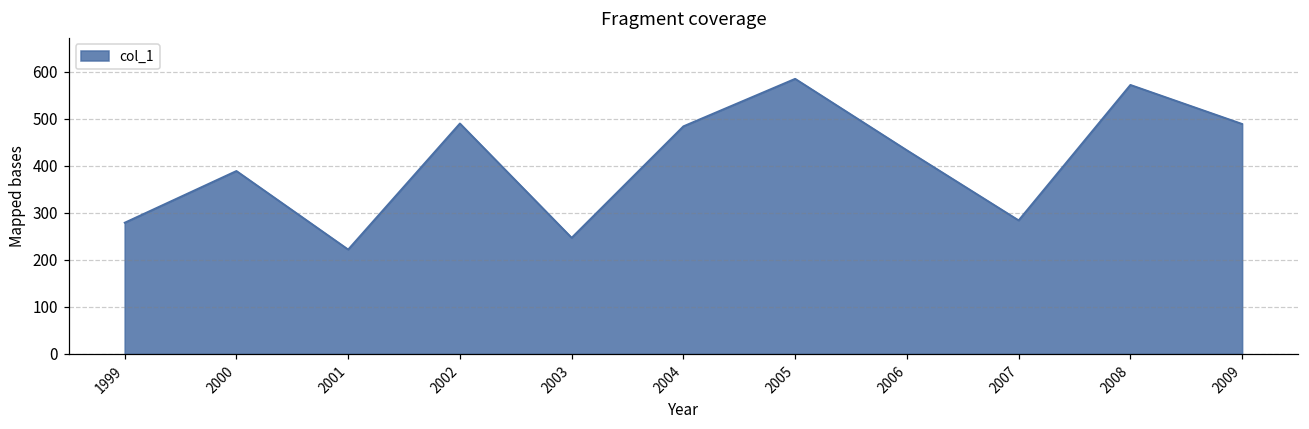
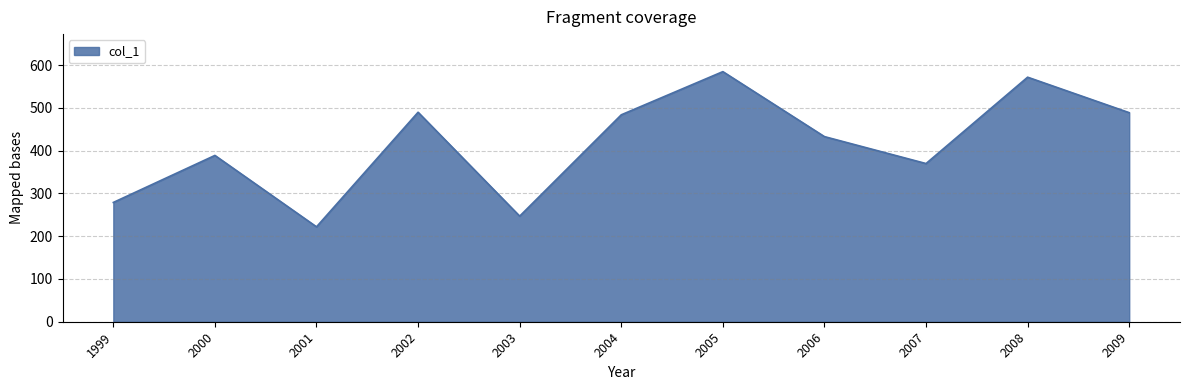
  {
    "1999": 280,
    "2000": 390,
    "2001": 220,
    "2002": 490,
    "2003": 250,
    "2004": 480,
    "2005": 590,
    "2006": 430,
-   "2007": 280,
+   "2007": 370,
    "2008": 570,
    "2009": 490
  }
